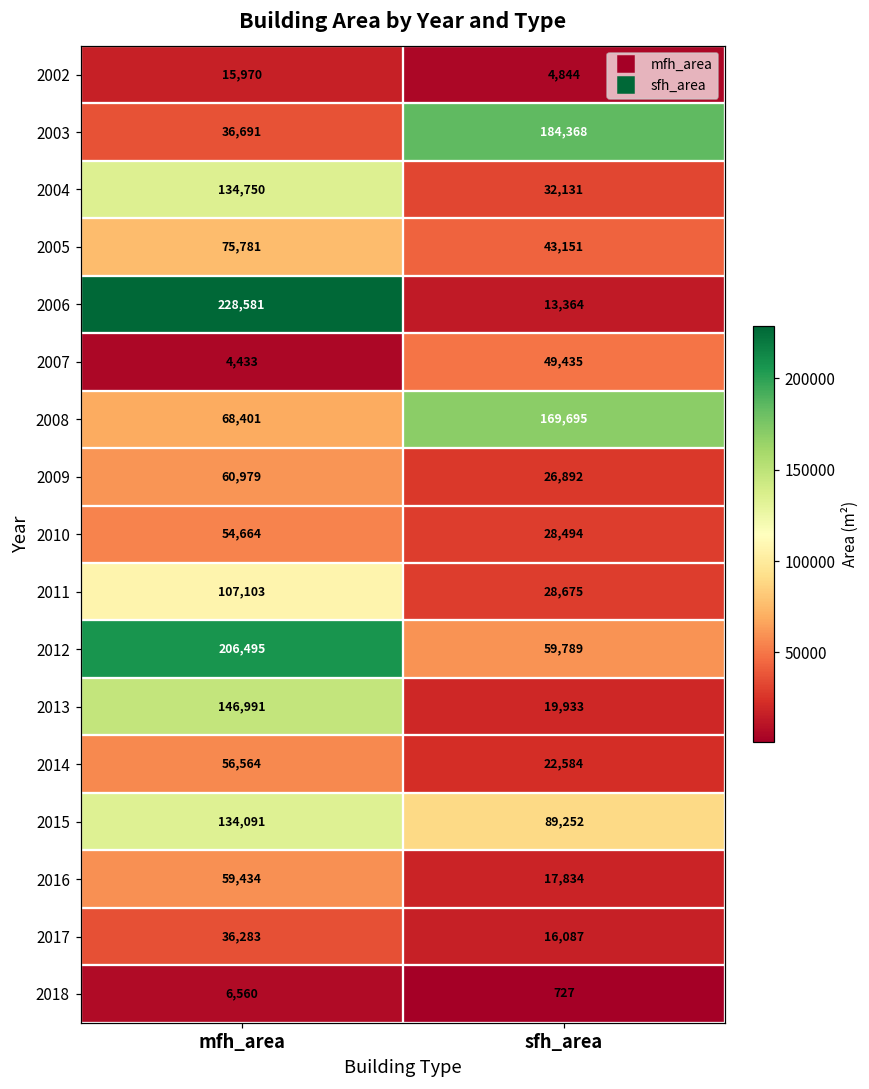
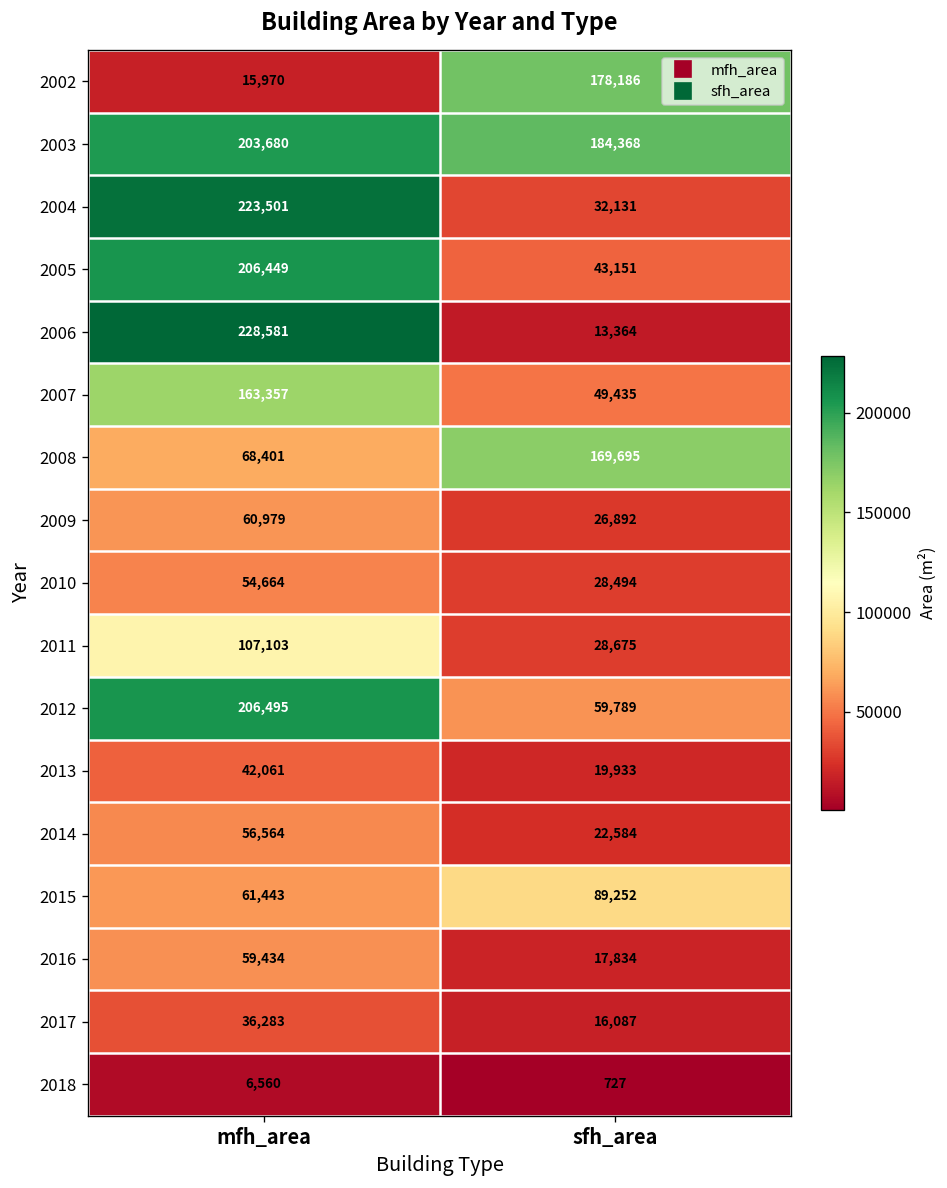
  {
    "2002": {
      "mfh_area": "15,970",
-     "sfh_area": "4,844"
+     "sfh_area": "178,186"
    },
    "2003": {
-     "mfh_area": "36,691",
+     "mfh_area": "203,680",
      "sfh_area": "184,368"
    },
    "2004": {
-     "mfh_area": "134,750",
+     "mfh_area": "223,501",
      "sfh_area": "32,131"
    },
    "2005": {
-     "mfh_area": "75,781",
+     "mfh_area": "206,449",
      "sfh_area": "43,151"
    },
    "2006": {
      "mfh_area": "228,581",
      "sfh_area": "13,364"
    },
    "2007": {
-     "mfh_area": "4,433",
+     "mfh_area": "163,357",
      "sfh_area": "49,435"
    },
    "2008": {
      "mfh_area": "68,401",
      "sfh_area": "169,695"
    },
    "2009": {
      "mfh_area": "60,979",
      "sfh_area": "26,892"
    },
    "2010": {
      "mfh_area": "54,664",
      "sfh_area": "28,494"
    },
    "2011": {
      "mfh_area": "107,103",
      "sfh_area": "28,675"
    },
    "2012": {
      "mfh_area": "206,495",
      "sfh_area": "59,789"
    },
    "2013": {
-     "mfh_area": "146,991",
+     "mfh_area": "42,061",
      "sfh_area": "19,933"
    },
    "2014": {
      "mfh_area": "56,564",
      "sfh_area": "22,584"
    },
    "2015": {
-     "mfh_area": "134,091",
+     "mfh_area": "61,443",
      "sfh_area": "89,252"
    },
    "2016": {
      "mfh_area": "59,434",
      "sfh_area": "17,834"
    },
    "2017": {
      "mfh_area": "36,283",
      "sfh_area": "16,087"
    },
    "2018": {
      "mfh_area": "6,560",
      "sfh_area": "727"
    }
  }
